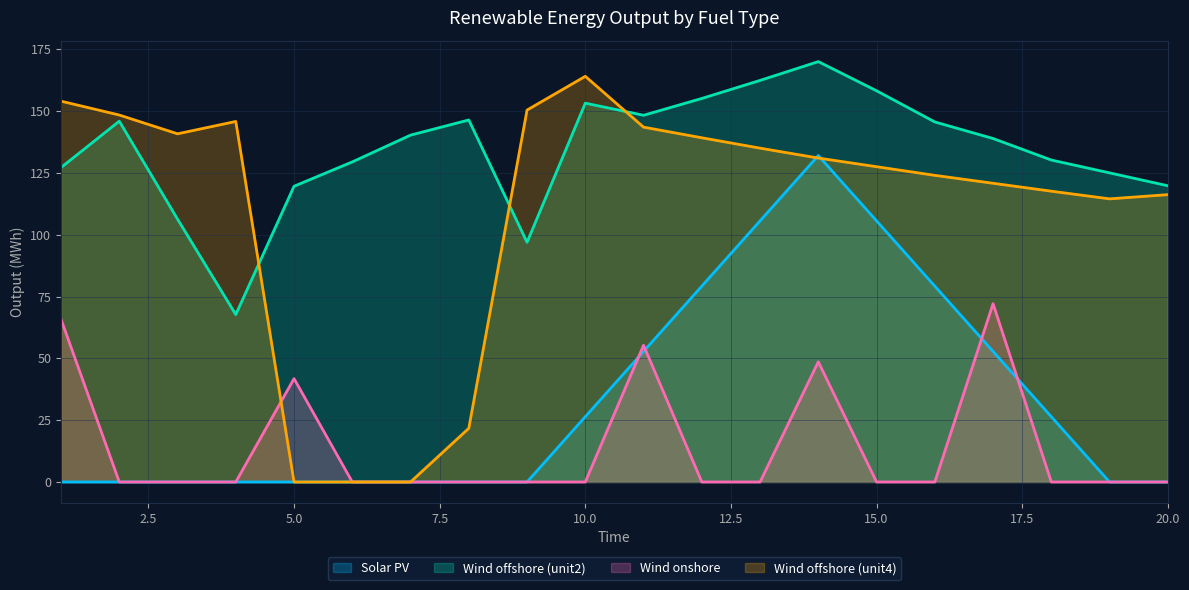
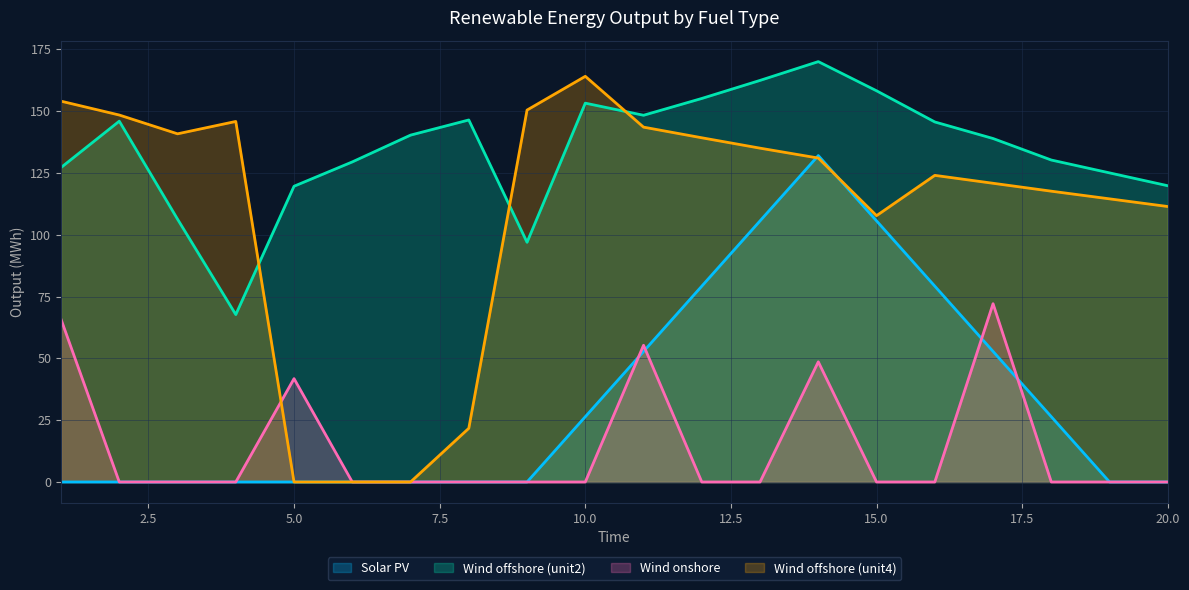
  {
    "Wind onshore": {
      "5.0": 42,
      "10.0": 0,
      "15.0": 0
    },
    "Wind offshore (unit4)": {
      "10.0": 164,
-     "15.0": 128,
-     "20.0": 116
+     "15.0": 108,
+     "20.0": 111
    }
  }
